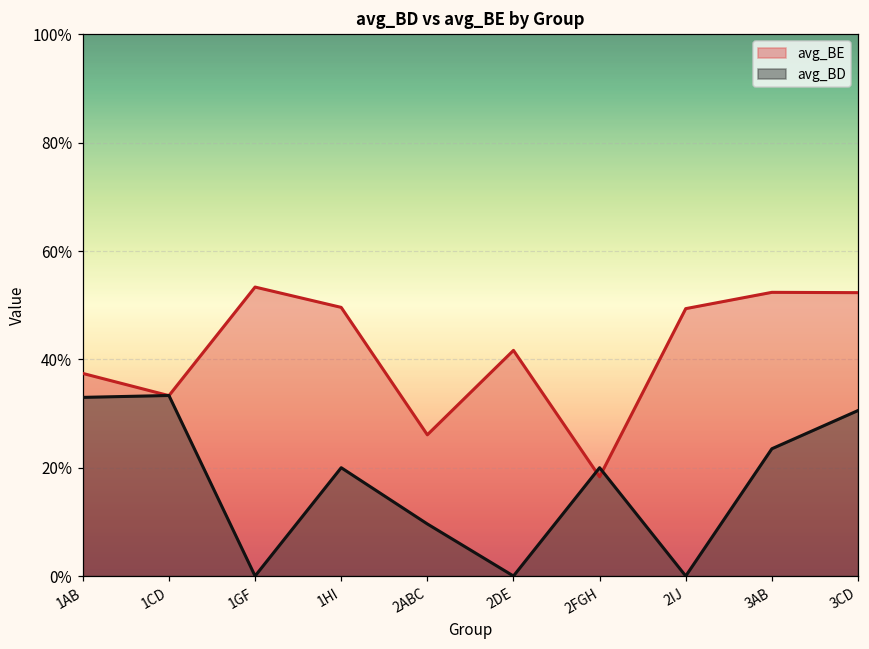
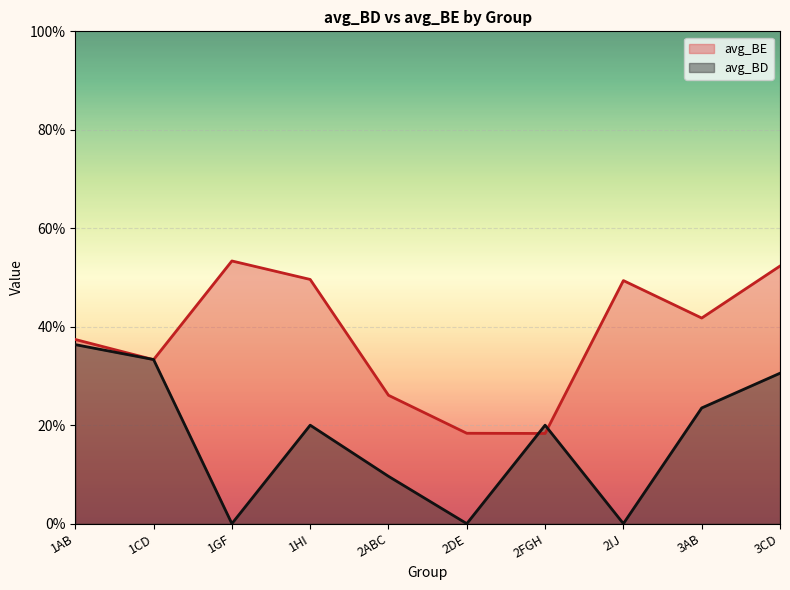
  {
    "avg_BE": {
      "1AB": "37%",
      "1GF": "53%",
      "1HI": "50%",
      "2ABC": "26%",
-     "2DE": "42%",
+     "2DE": "18%",
      "2FGH": "18%",
      "2IJ": "49%",
-     "3AB": "52%",
+     "3AB": "42%",
      "3CD": "52%"
    },
    "avg_BD": {
-     "1AB": "33%",
+     "1AB": "36%",
      "1GF": "0%",
      "1HI": "20%",
      "2ABC": "10%",
      "2DE": "0%",
      "2FGH": "20%",
      "2IJ": "0%",
      "3AB": "24%",
      "3CD": "31%"
    }
  }
